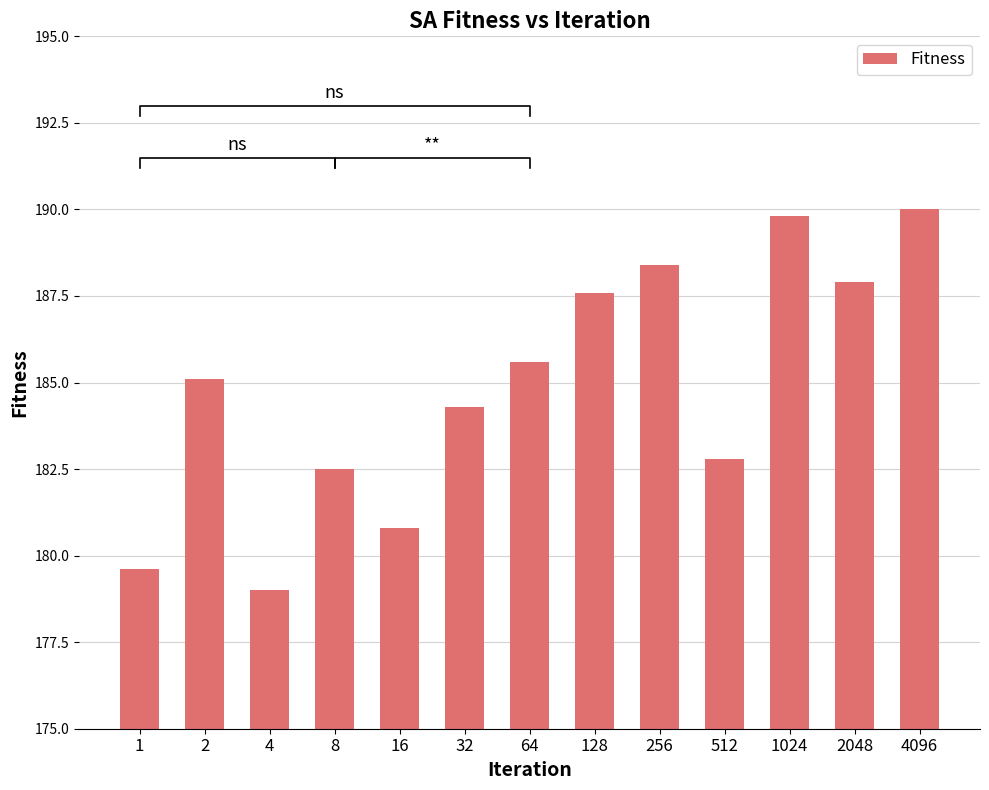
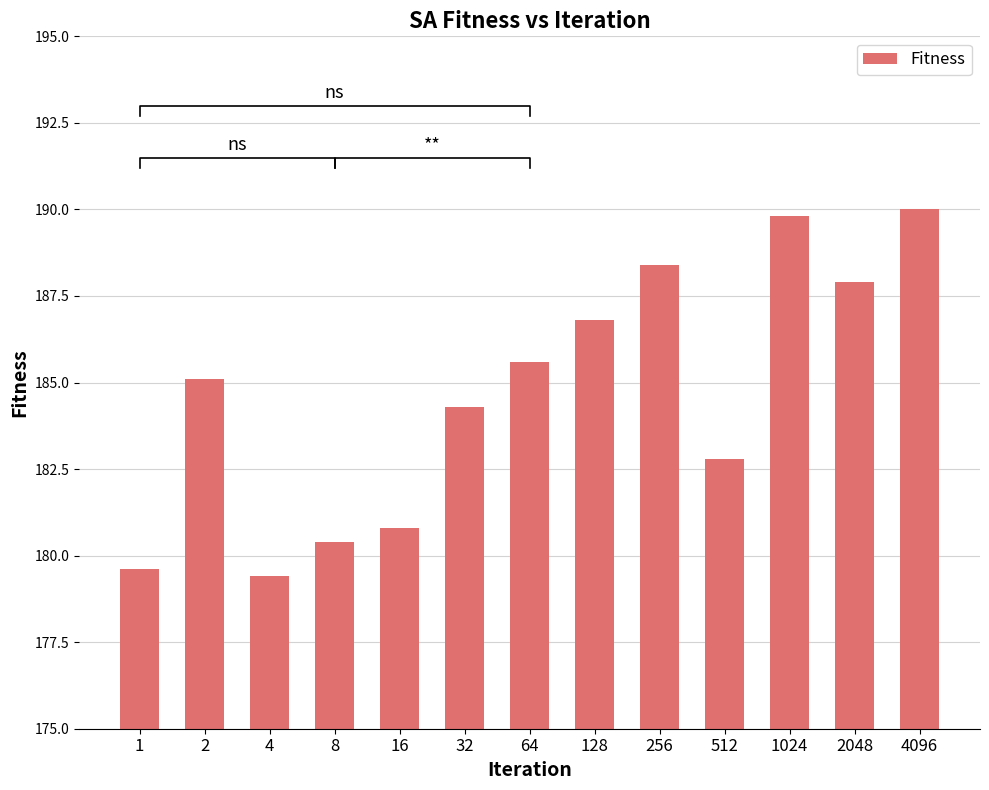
  {
    "Fitness": {
      "1": 179.6,
      "2": 185.1,
-     "4": 179.0,
-     "8": 182.5,
+     "4": 179.4,
+     "8": 180.4,
      "16": 180.8,
      "32": 184.3,
      "64": 185.6,
-     "128": 187.6,
+     "128": 186.8,
      "256": 188.4,
      "512": 182.8,
      "1024": 189.8,
      "2048": 187.9,
      "4096": 190.0
    }
  }
